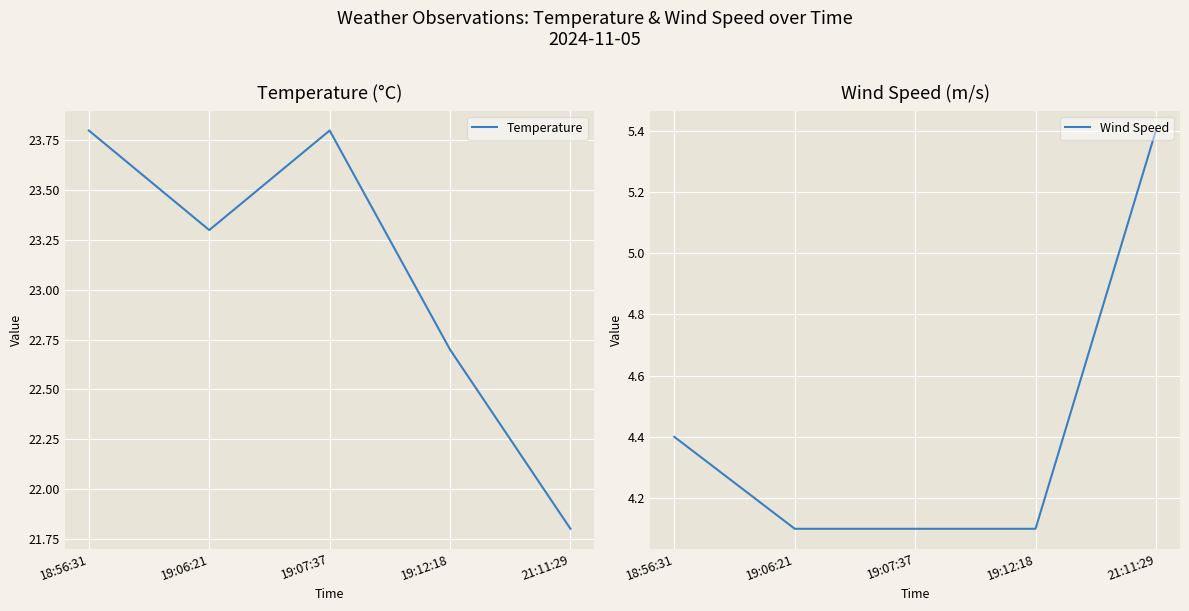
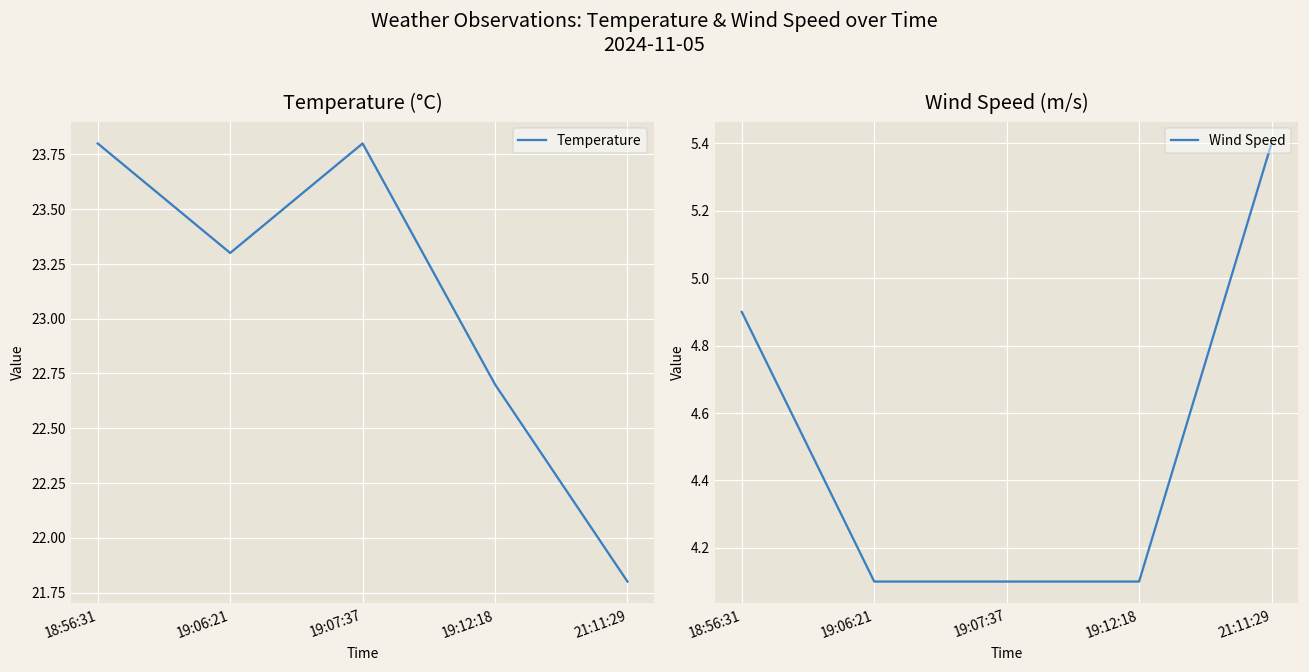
  {
    "Temperature (°C)": {
      "18:56:31": 23.80,
      "19:06:21": 23.30,
      "19:07:37": 23.80,
      "19:12:18": 22.70,
      "21:11:29": 21.80
    },
    "Wind Speed (m/s)": {
-     "18:56:31": 4.4,
+     "18:56:31": 4.9,
      "19:06:21": 4.1,
      "19:07:37": 4.1,
      "19:12:18": 4.1
    }
  }
